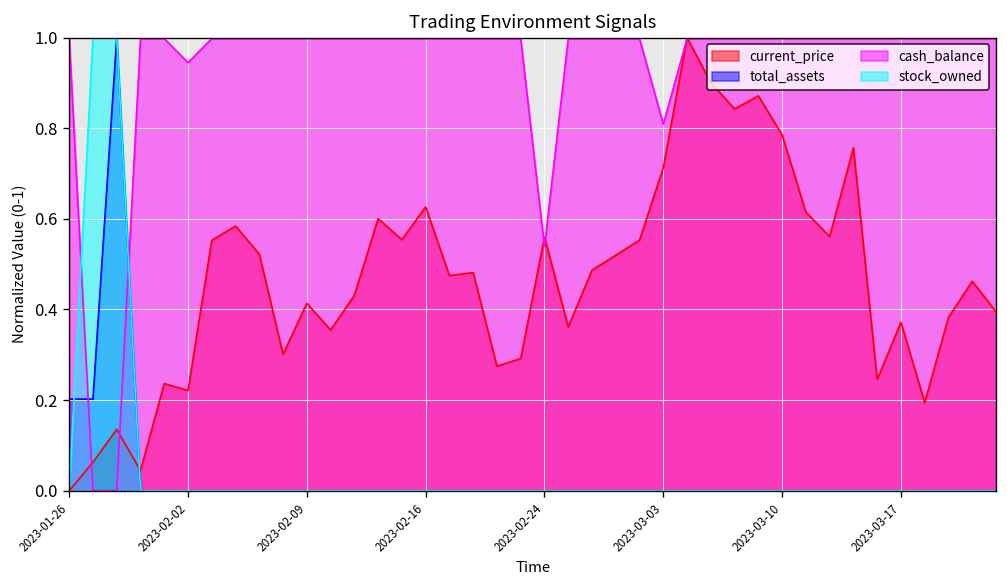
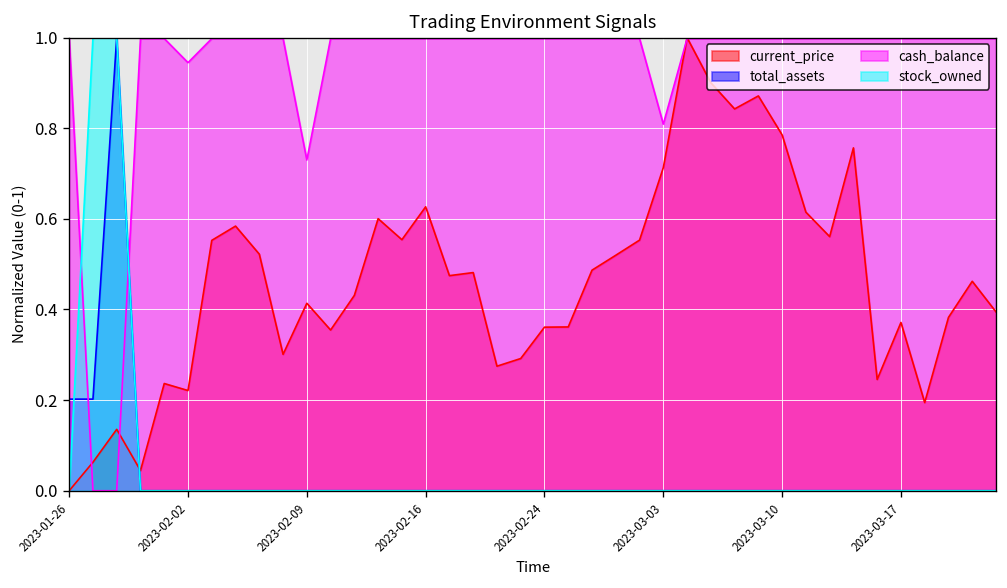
  {
    "current_price": {
      "2023-02-02": 0.22,
      "2023-02-09": 0.41,
      "2023-02-16": 0.63,
-     "2023-02-24": 0.56,
+     "2023-02-24": 0.36,
      "2023-03-03": 0.71,
      "2023-03-10": 0.79,
      "2023-03-17": 0.37
    },
    "total_assets": {
      "2023-01-26": 0.20
    },
    "cash_balance": {
      "2023-01-26": 1.00,
      "2023-02-02": 0.94,
-     "2023-02-09": 1.00,
+     "2023-02-09": 0.73,
      "2023-02-16": 1.00,
-     "2023-02-24": 0.54,
+     "2023-02-24": 1.00,
      "2023-03-03": 0.81,
      "2023-03-10": 1.00,
      "2023-03-17": 1.00
    }
  }
